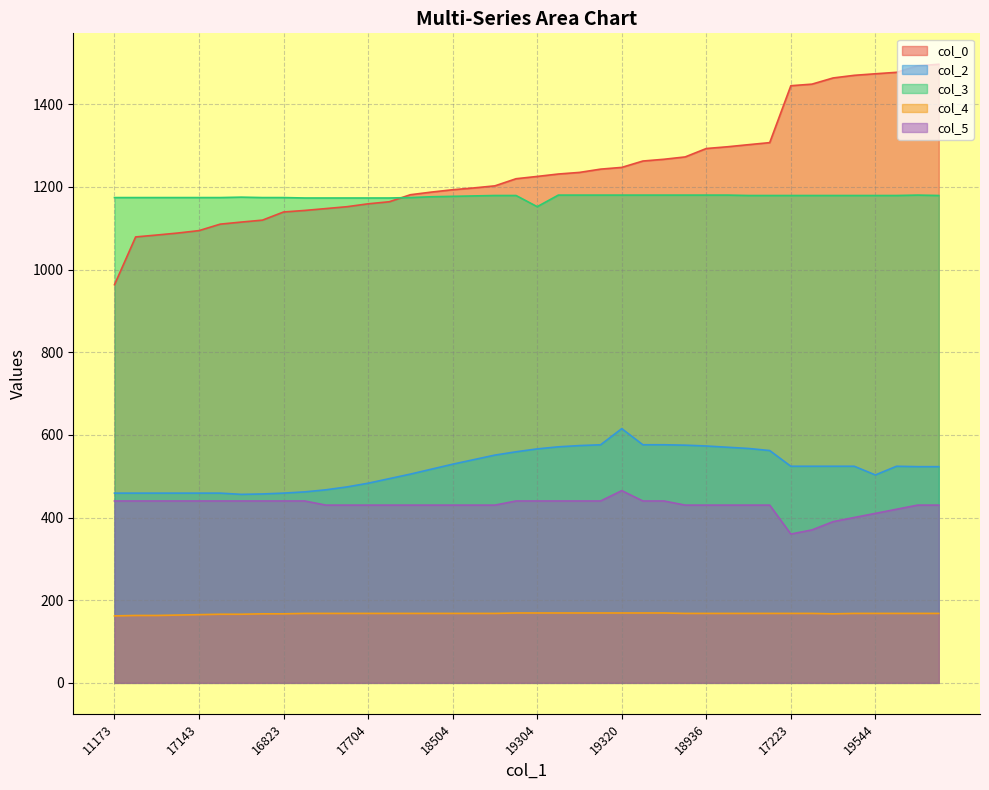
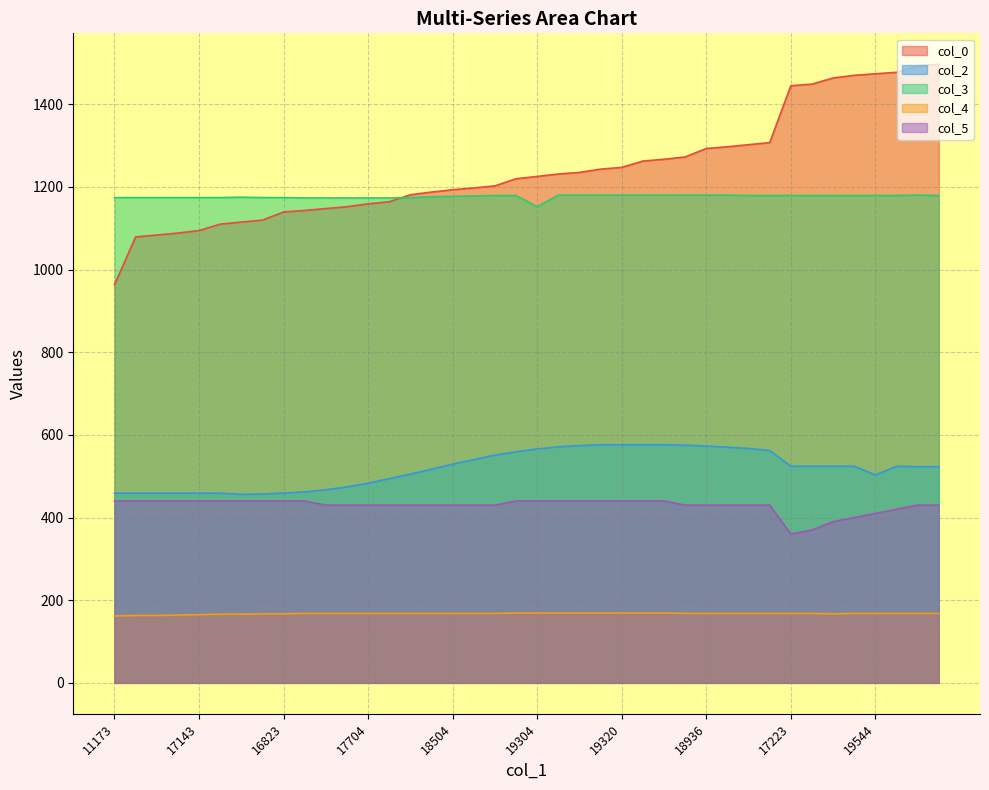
  {
    "col_0": {
      "11173": 960,
      "17143": 1090,
      "16823": 1140,
      "17704": 1160,
      "18504": 1190,
      "19304": 1230,
      "19320": 1250,
      "18936": 1290,
      "17223": 1440,
      "19544": 1470
    },
    "col_2": {
      "11173": 460,
      "17143": 460,
      "16823": 460,
      "17704": 480,
      "18504": 530,
      "19304": 570,
-     "19320": 620,
+     "19320": 580,
      "18936": 570,
      "17223": 520,
      "19544": 500
    },
    "col_3": {
      "11173": 1170,
      "17143": 1170,
      "16823": 1170,
      "17704": 1170,
      "18504": 1180,
      "19304": 1150,
      "19320": 1180,
      "18936": 1180,
      "17223": 1180,
      "19544": 1180
    },
    "col_4": {
      "11173": 160,
      "17143": 170,
      "16823": 170,
      "17704": 170,
      "18504": 170,
      "19304": 170,
      "19320": 170,
      "18936": 170,
      "17223": 170,
      "19544": 170
    },
    "col_5": {
      "11173": 440,
      "17143": 440,
      "16823": 440,
      "17704": 430,
      "18504": 430,
      "19304": 440,
-     "19320": 470,
+     "19320": 440,
      "18936": 430,
      "17223": 360,
      "19544": 410
    }
  }
